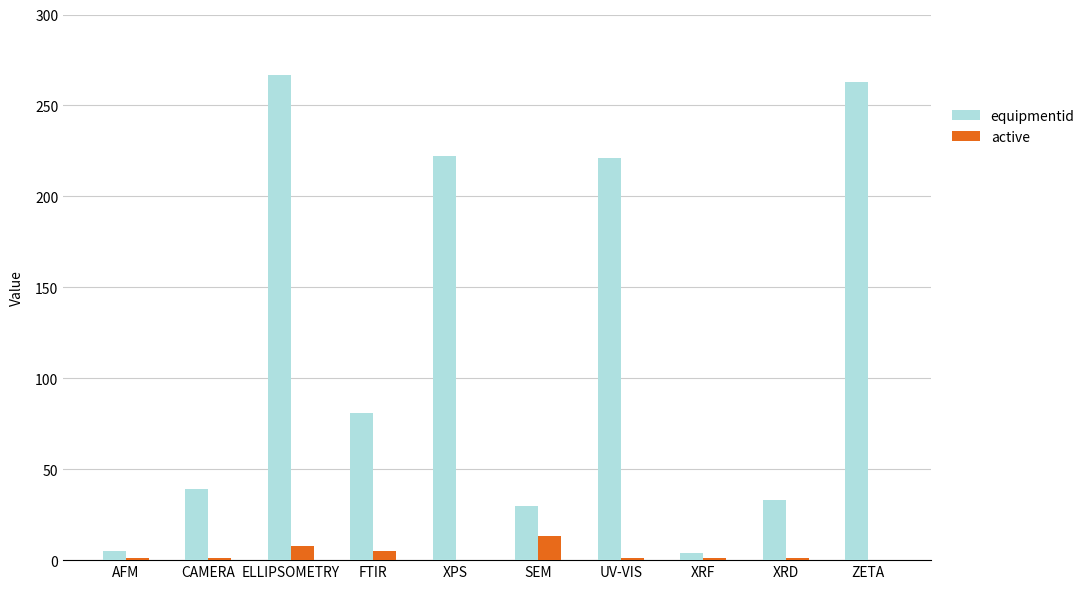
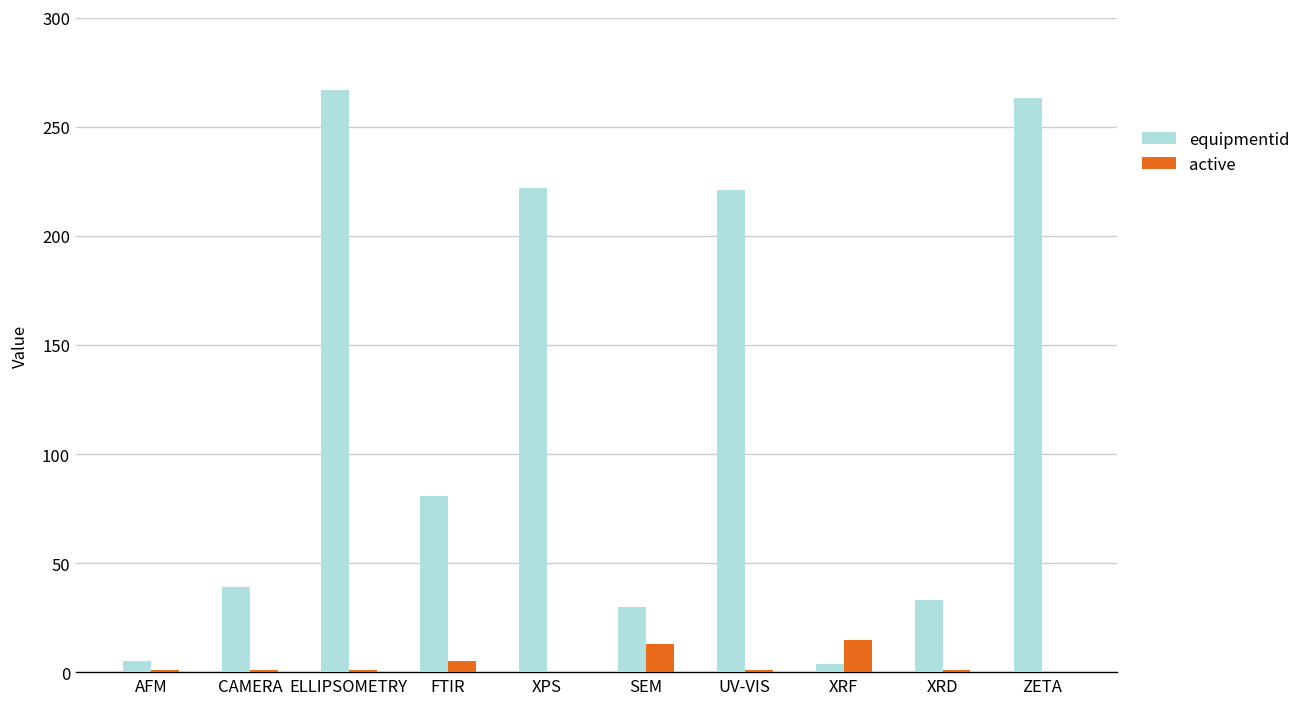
  {
    "equipmentid": {
      "AFM": 5,
      "CAMERA": 39,
      "ELLIPSOMETRY": 267,
      "FTIR": 81,
      "XPS": 222,
      "SEM": 30,
      "UV-VIS": 221,
      "XRF": 4,
      "XRD": 33,
      "ZETA": 263
    },
    "active": {
-     "ELLIPSOMETRY": 8,
+     "ELLIPSOMETRY": 1,
      "FTIR": 5,
      "XPS": 0,
      "SEM": 13,
-     "XRF": 1,
+     "XRF": 15,
      "ZETA": 0
    }
  }
